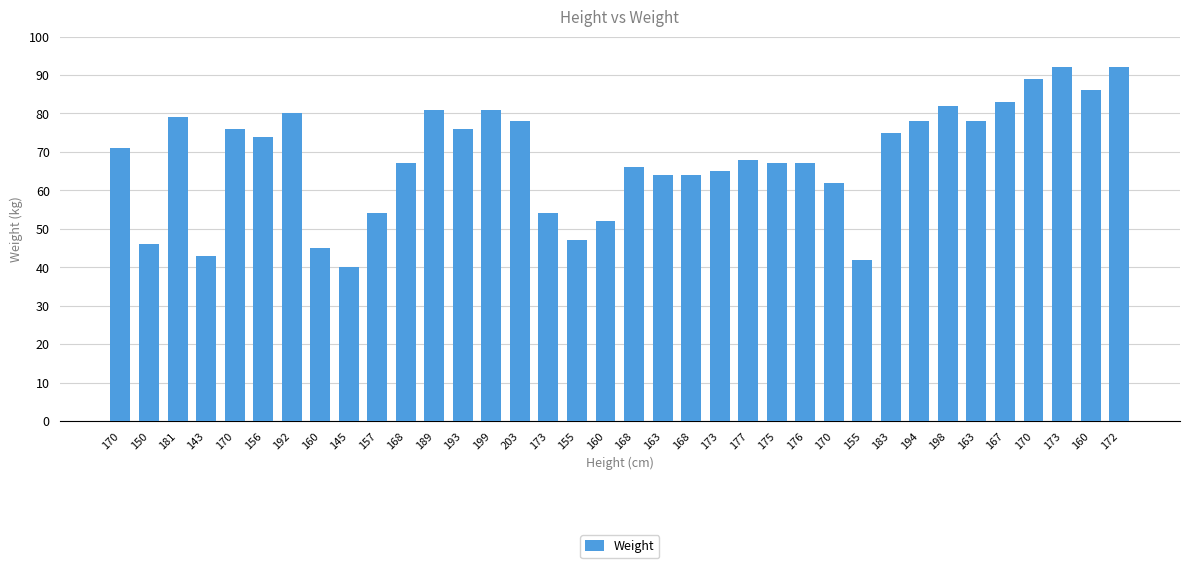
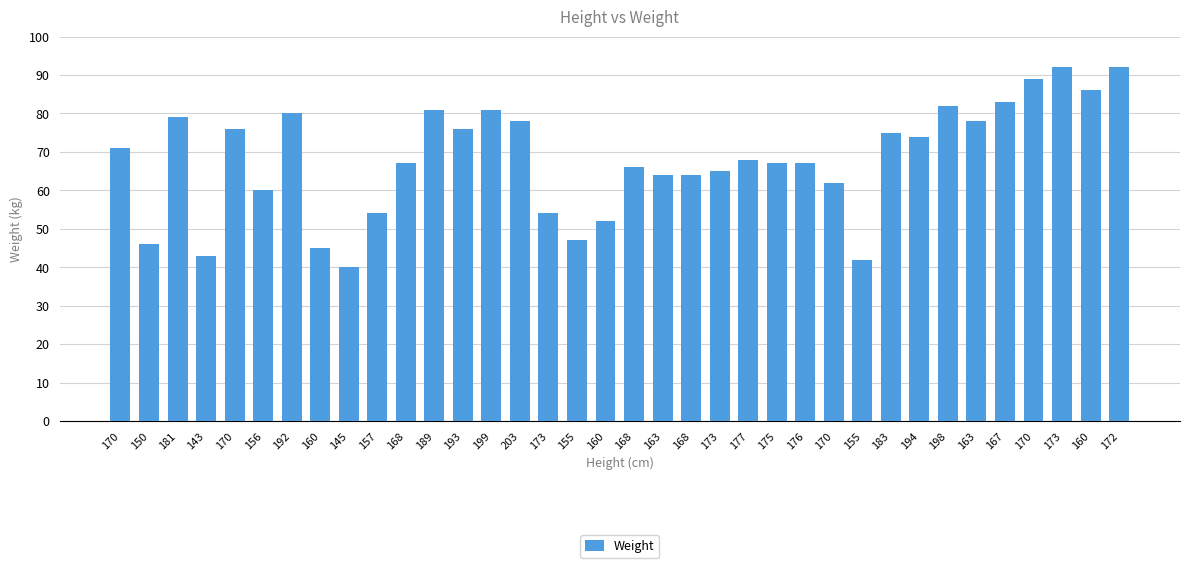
  {
    "150": 46,
    "181": 79,
    "143": 43,
-   "156": 74,
+   "156": 60,
    "192": 80,
    "145": 40,
    "157": 54,
    "189": 81,
    "193": 76,
    "199": 81,
    "203": 78,
    "177": 68,
    "175": 67,
    "176": 67,
    "183": 75,
-   "194": 78,
+   "194": 74,
    "198": 82,
    "167": 83,
    "172": 92
  }
